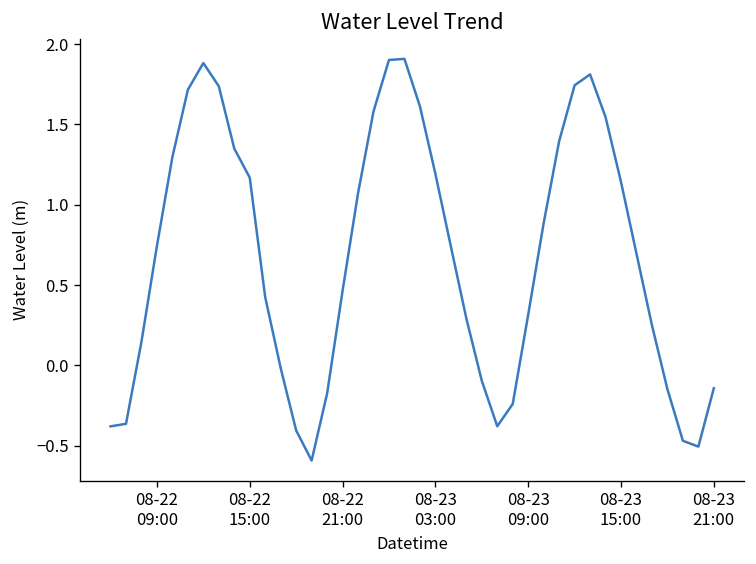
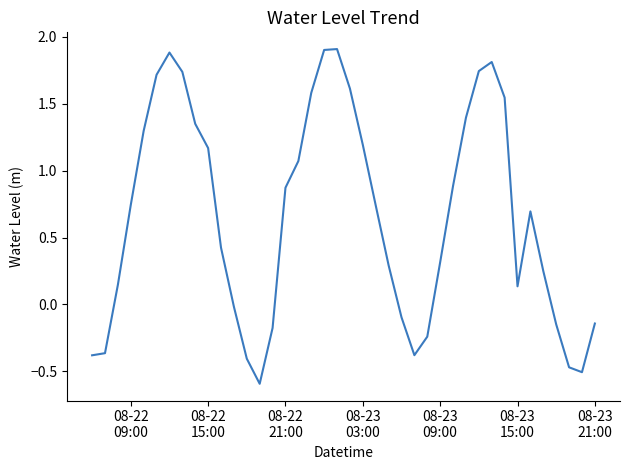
  {
    "08-22 09:00": 0.74,
    "08-22 15:00": 1.17,
-   "08-22 21:00": 0.46,
+   "08-22 21:00": 0.87,
    "08-23 03:00": 1.19,
    "08-23 09:00": 0.32,
-   "08-23 15:00": 1.14,
+   "08-23 15:00": 0.14,
    "08-23 21:00": -0.14
  }
